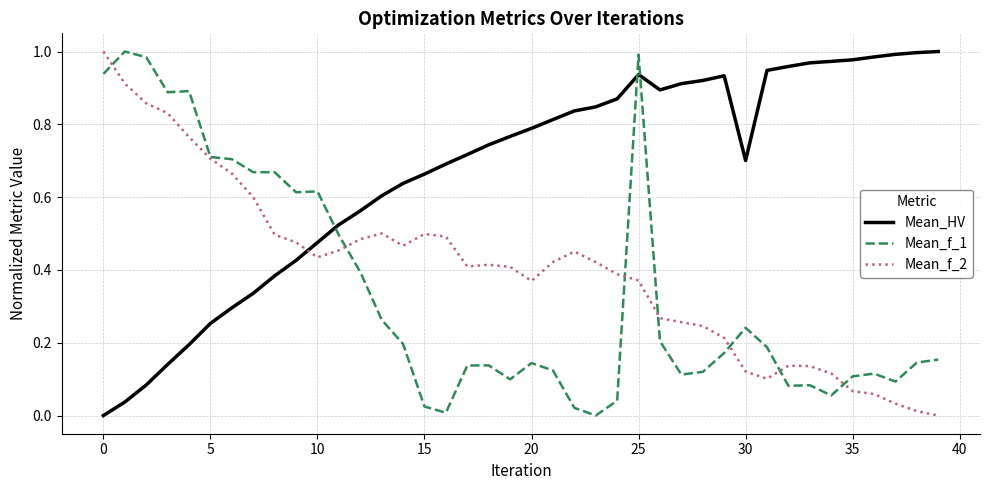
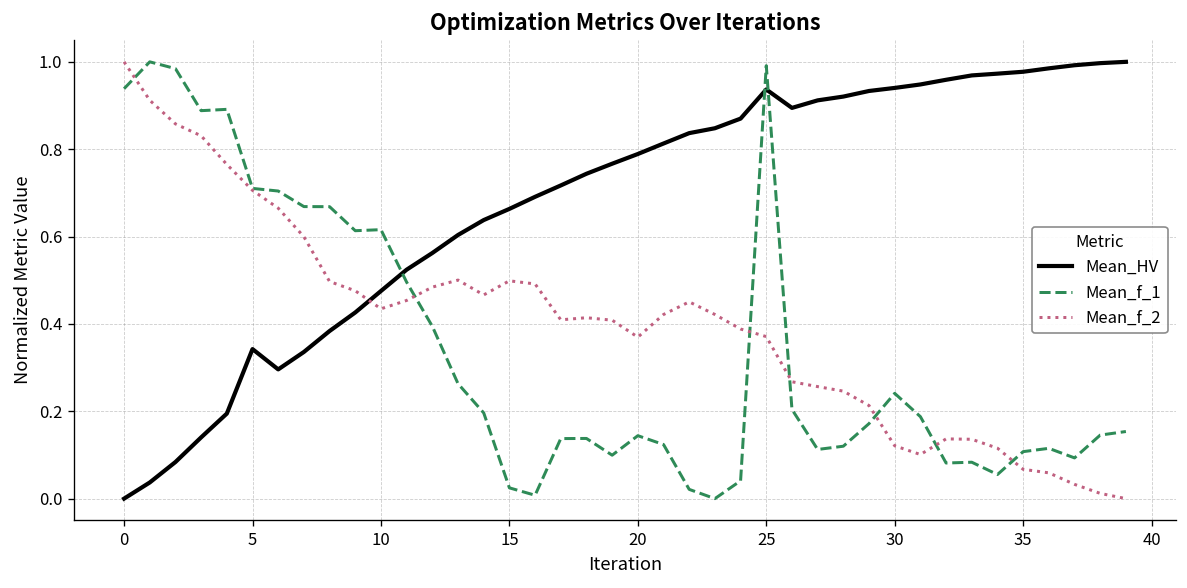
  {
    "Mean_HV": {
      "0": 0.00,
-     "5": 0.25,
+     "5": 0.34,
      "10": 0.48,
      "15": 0.66,
      "20": 0.79,
      "25": 0.94,
-     "30": 0.70,
+     "30": 0.94,
      "35": 0.98
    },
    "Mean_f_1": {
      "0": 0.94,
      "10": 0.62,
      "15": 0.02,
      "20": 0.14,
      "25": 0.99,
      "30": 0.24,
      "35": 0.11
    },
    "Mean_f_2": {
      "0": 1.00,
      "10": 0.43,
      "15": 0.50,
      "20": 0.37,
      "25": 0.37,
      "30": 0.12,
      "35": 0.07
    }
  }
